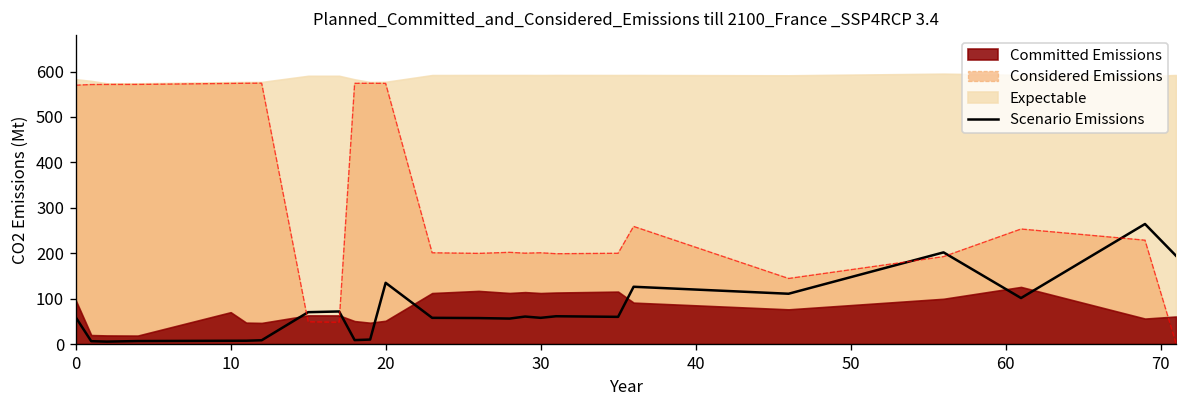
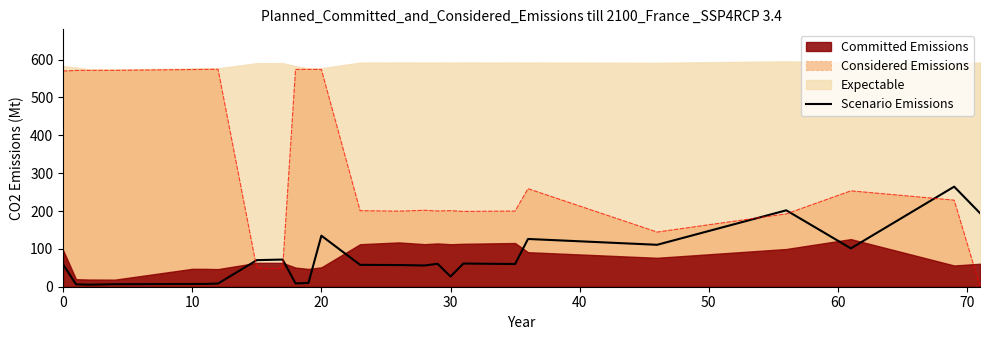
  {
    "Scenario Emissions": {
      "0": 60,
      "10": 10,
      "20": 130,
-     "30": 60
+     "30": 30
    },
    "Expectable": {
      "0": 580,
      "30": 590
    },
    "Considered Emissions": {
      "0": 570,
      "30": 200
    },
    "Committed Emissions": {
      "0": 100,
-     "10": 70,
+     "10": 50,
      "20": 50,
      "30": 110
    }
  }
